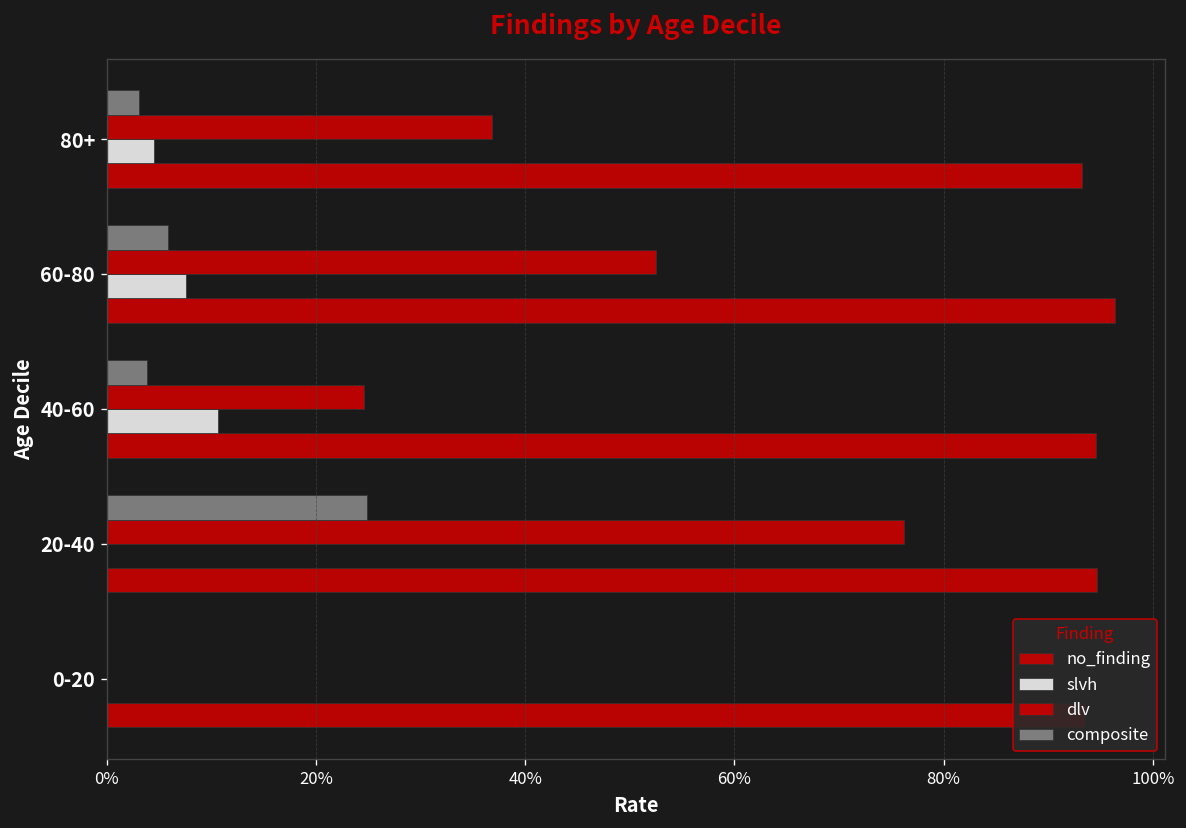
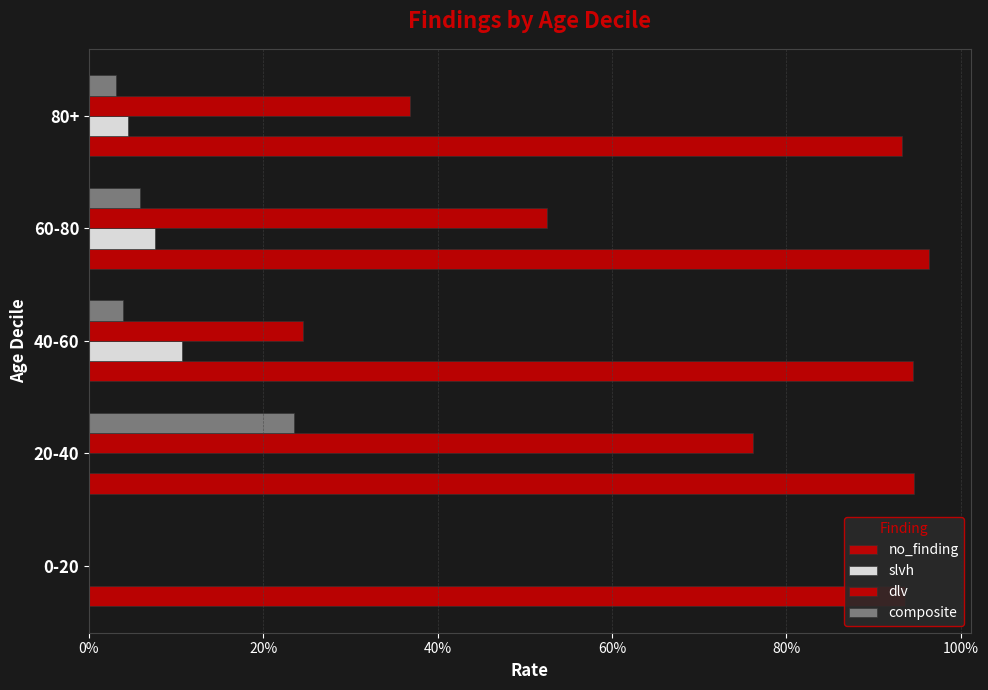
  {
    "slvh": {
      "80+": "4%",
      "60-80": "8%",
      "40-60": "11%",
      "20-40": "0%",
      "0-20": "0%"
    },
    "composite": {
      "80+": "3%",
      "60-80": "6%",
      "40-60": "4%",
-     "20-40": "25%",
+     "20-40": "24%",
      "0-20": "0%"
    }
  }
